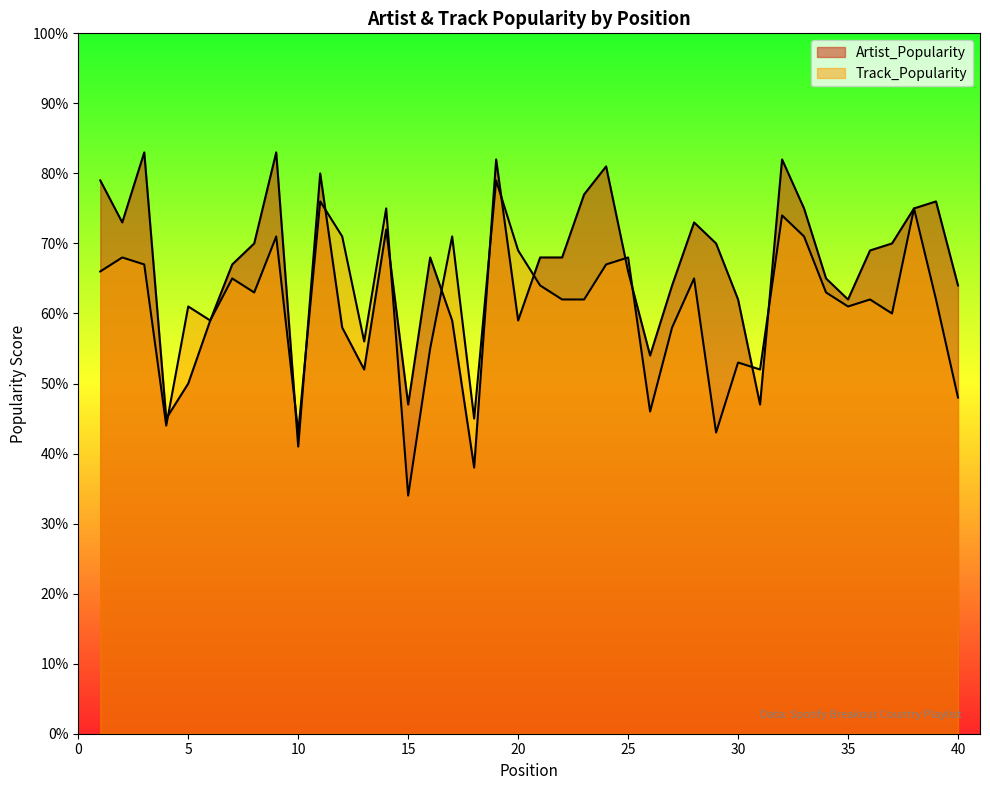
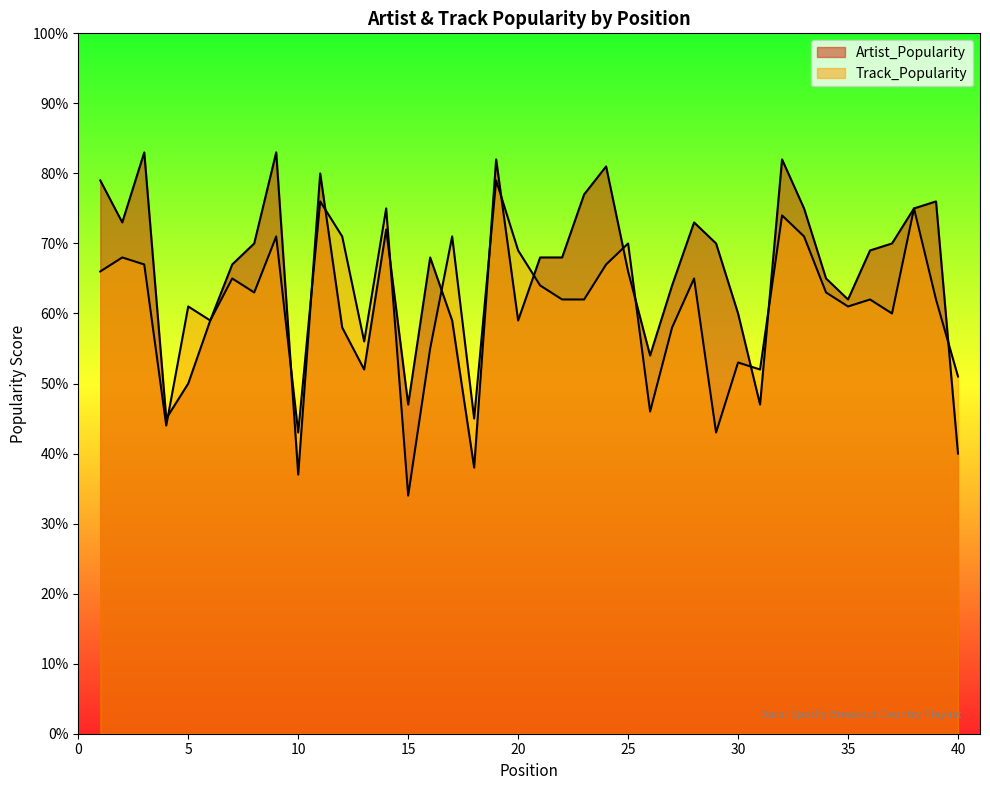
  {
    "Artist_Popularity": {
      "5": "50%",
-     "10": "41%",
+     "10": "37%",
      "15": "47%",
      "20": "59%",
      "25": "66%",
-     "30": "62%",
+     "30": "60%",
      "35": "62%",
-     "40": "64%"
+     "40": "40%"
    },
    "Track_Popularity": {
      "5": "61%",
      "10": "43%",
      "15": "34%",
      "20": "69%",
-     "25": "68%",
+     "25": "70%",
      "30": "53%",
      "35": "61%",
-     "40": "48%"
+     "40": "51%"
    }
  }
